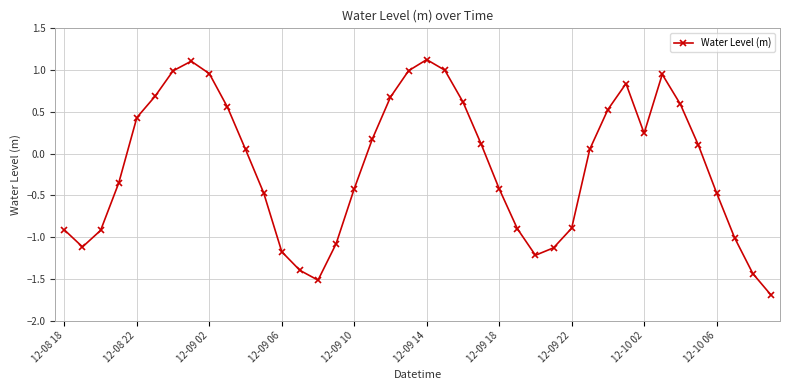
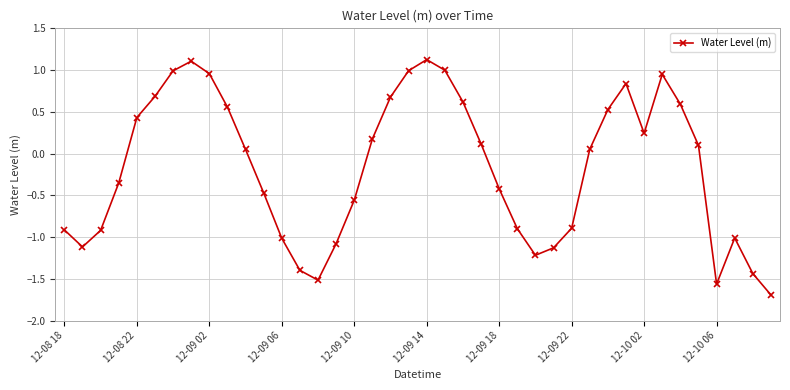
  {
    "12-08 18": -0.9,
    "12-08 22": 0.4,
    "12-09 02": 1.0,
-   "12-09 06": -1.2,
-   "12-09 10": -0.4,
+   "12-09 06": -1.0,
+   "12-09 10": -0.6,
    "12-09 14": 1.1,
    "12-09 18": -0.4,
    "12-09 22": -0.9,
    "12-10 02": 0.2,
-   "12-10 06": -0.5
+   "12-10 06": -1.6
  }
